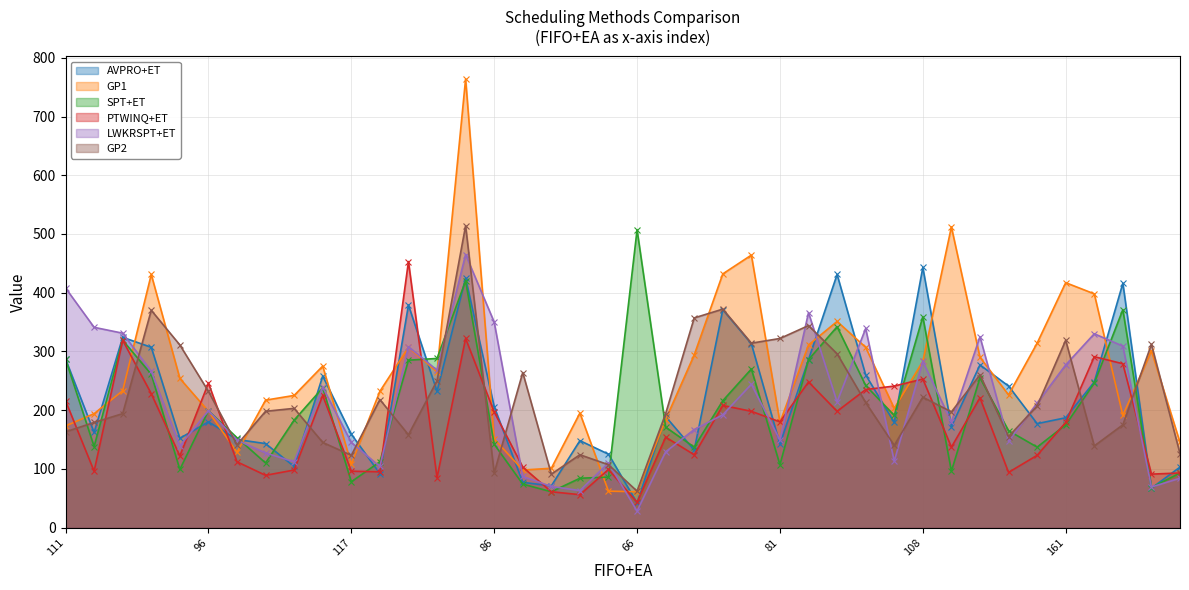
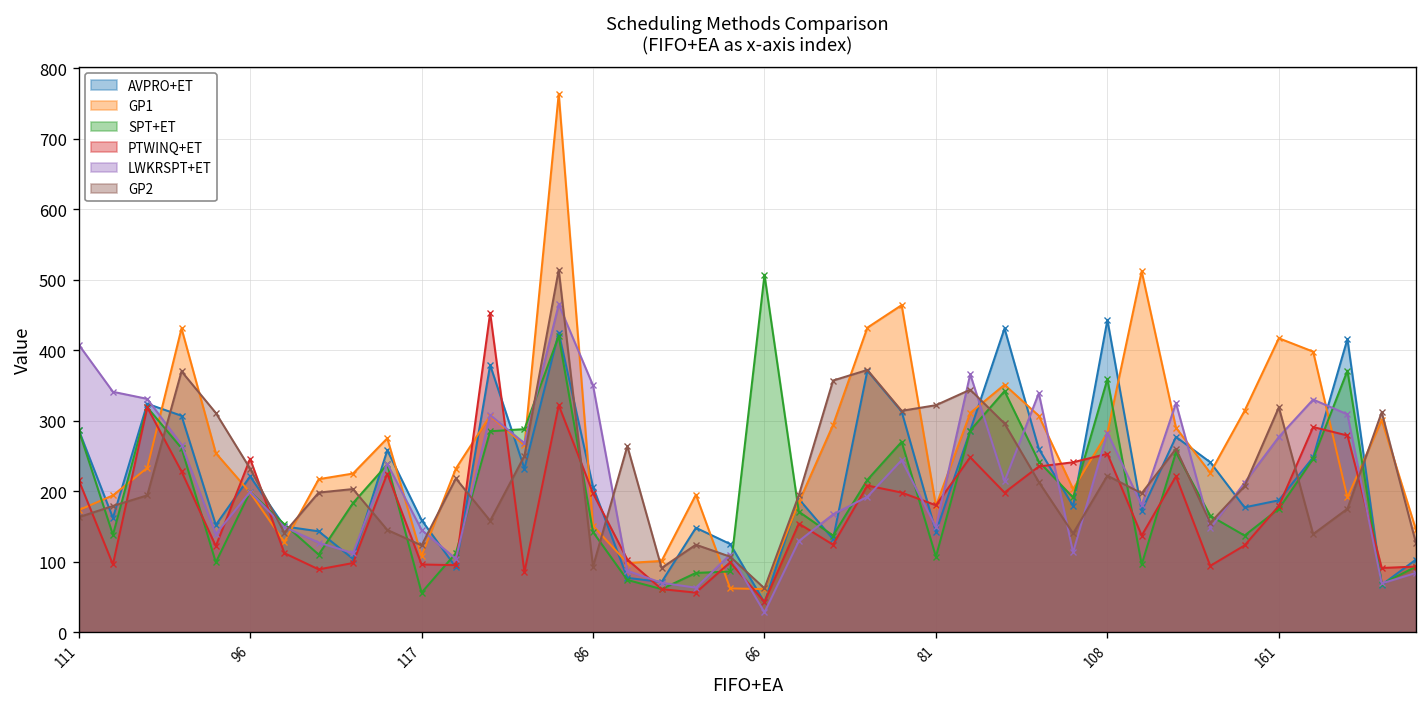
  {
    "AVPRO+ET": {
-     "96": 180,
+     "96": 220,
      "117": 160,
      "86": 210,
      "81": 140,
      "108": 440,
      "161": 190
    },
    "SPT+ET": {
-     "117": 80,
+     "117": 60,
      "86": 140,
      "66": 510,
      "81": 110,
      "108": 360
    },
    "LWKRSPT+ET": {
      "111": 410,
      "117": 150,
      "86": 350,
      "66": 30,
      "81": 150,
      "161": 280
    }
  }
